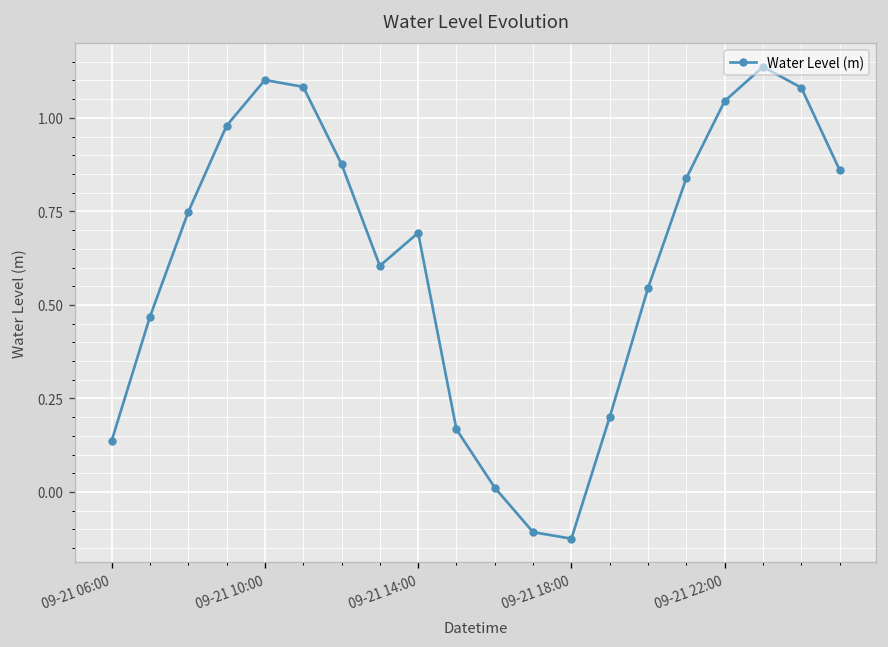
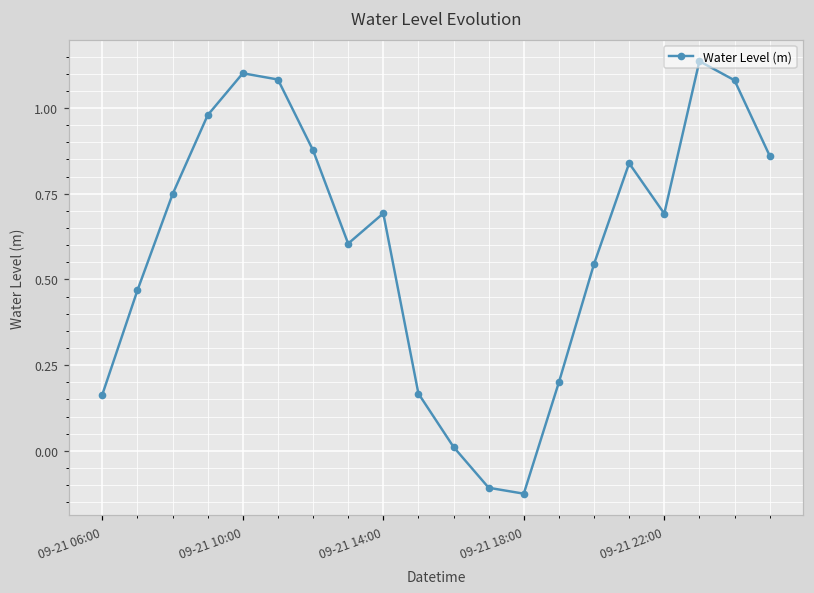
  {
-   "09-21 06:00": 0.14,
+   "09-21 06:00": 0.16,
    "09-21 10:00": 1.10,
    "09-21 14:00": 0.69,
    "09-21 18:00": -0.12,
-   "09-21 22:00": 1.04
+   "09-21 22:00": 0.69
  }
